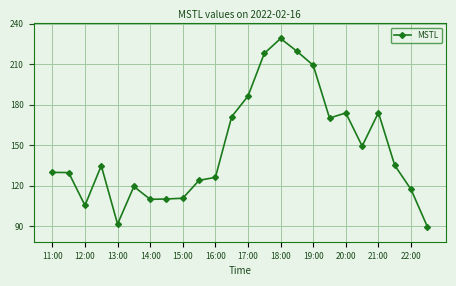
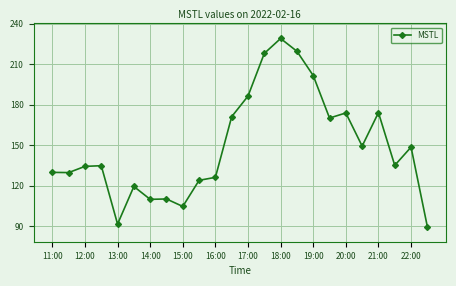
  {
    "11:00": 130,
-   "12:00": 105,
+   "12:00": 134,
    "13:00": 91,
    "14:00": 110,
-   "15:00": 111,
+   "15:00": 105,
    "16:00": 126,
    "17:00": 186,
    "18:00": 229,
-   "19:00": 209,
+   "19:00": 202,
    "20:00": 174,
    "21:00": 174,
-   "22:00": 117
+   "22:00": 148
  }
